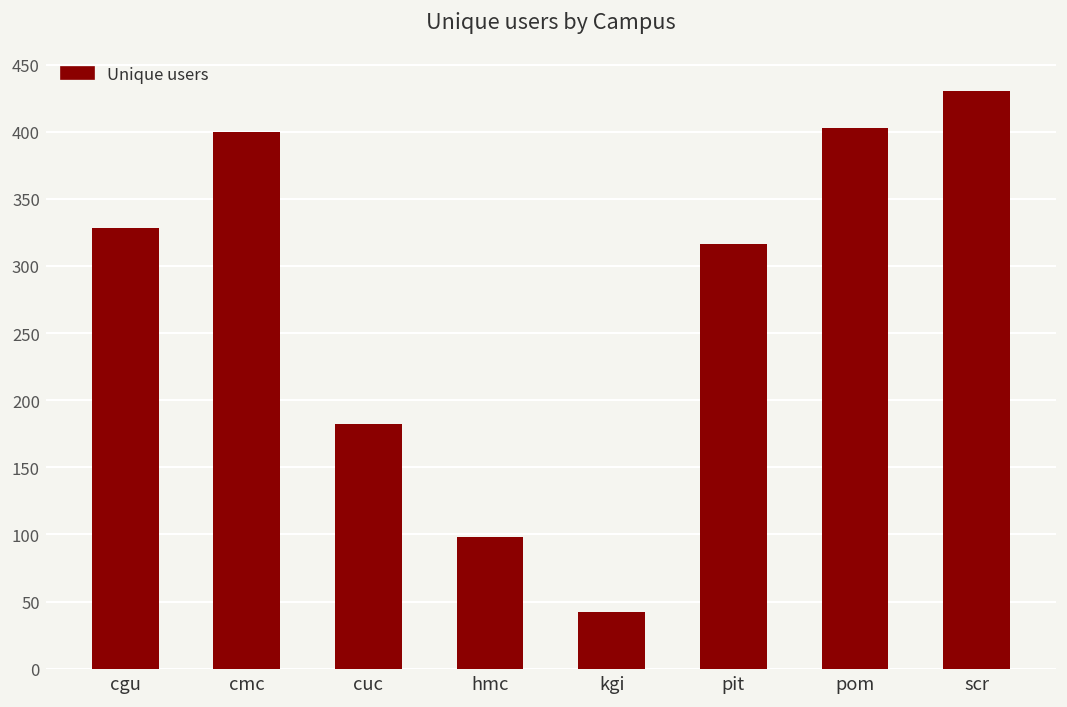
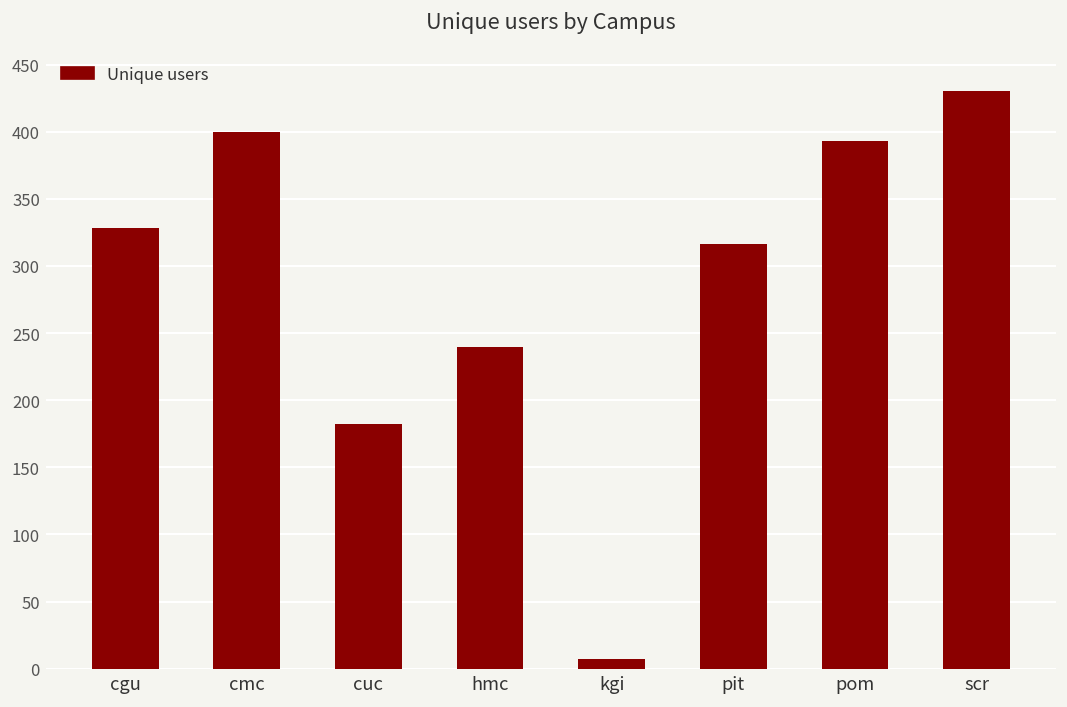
  {
    "cgu": 328,
    "cmc": 400,
    "cuc": 182,
-   "hmc": 98,
-   "kgi": 42,
+   "hmc": 240,
+   "kgi": 7,
    "pit": 316,
-   "pom": 403,
+   "pom": 393,
    "scr": 430
  }
